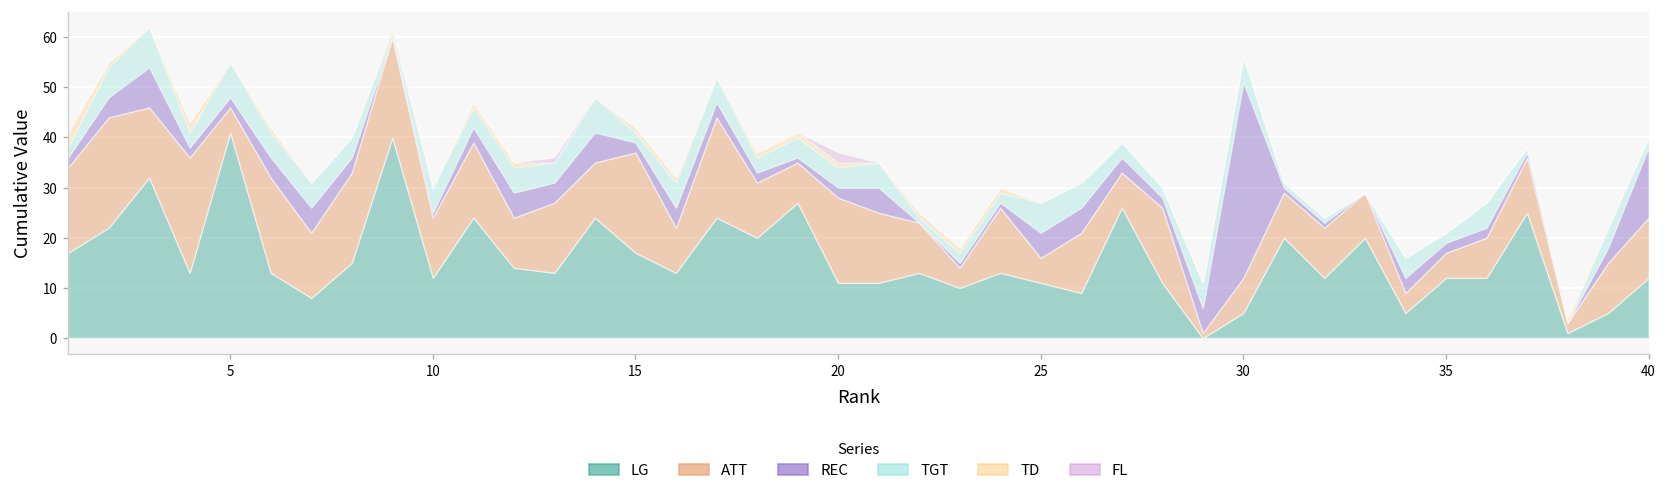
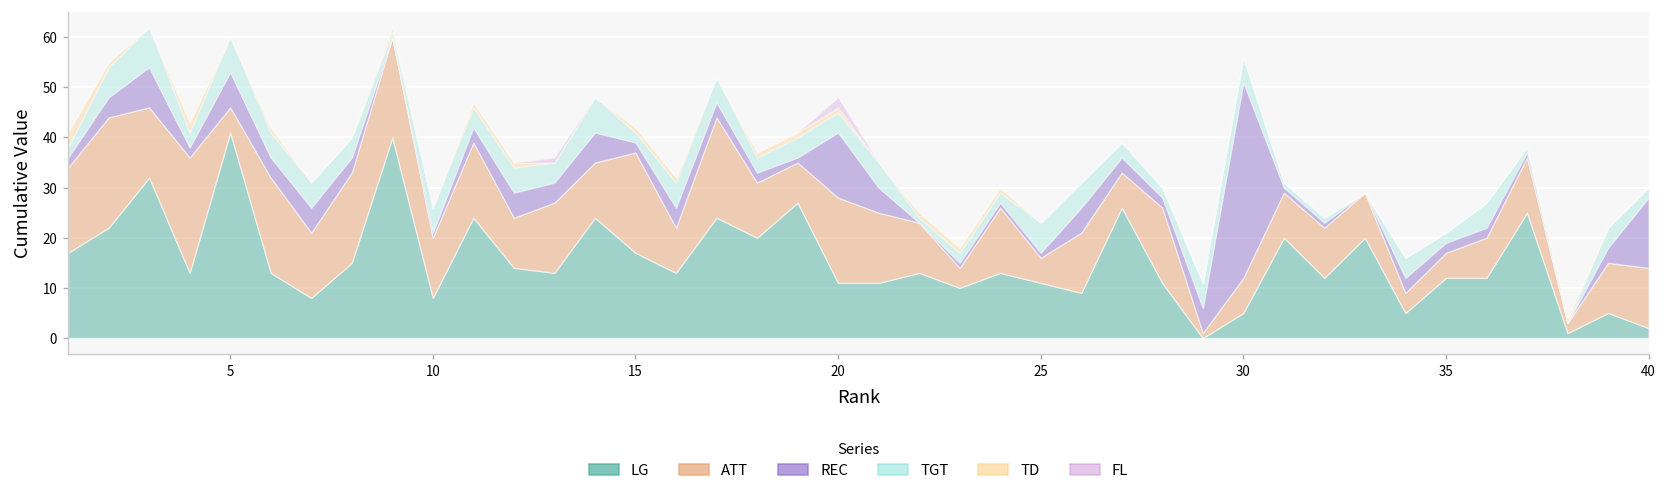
  {
    "LG": {
      "5": 41,
-     "10": 12,
+     "10": 8,
      "15": 17,
      "20": 11,
      "25": 11,
      "30": 5,
      "35": 12,
-     "40": 12
+     "40": 2
    },
    "REC": {
-     "5": 2,
+     "5": 7,
      "10": 1,
      "15": 2,
-     "20": 2,
-     "25": 5,
+     "20": 13,
+     "25": 1,
      "30": 39,
      "35": 2,
      "40": 14
    }
  }
